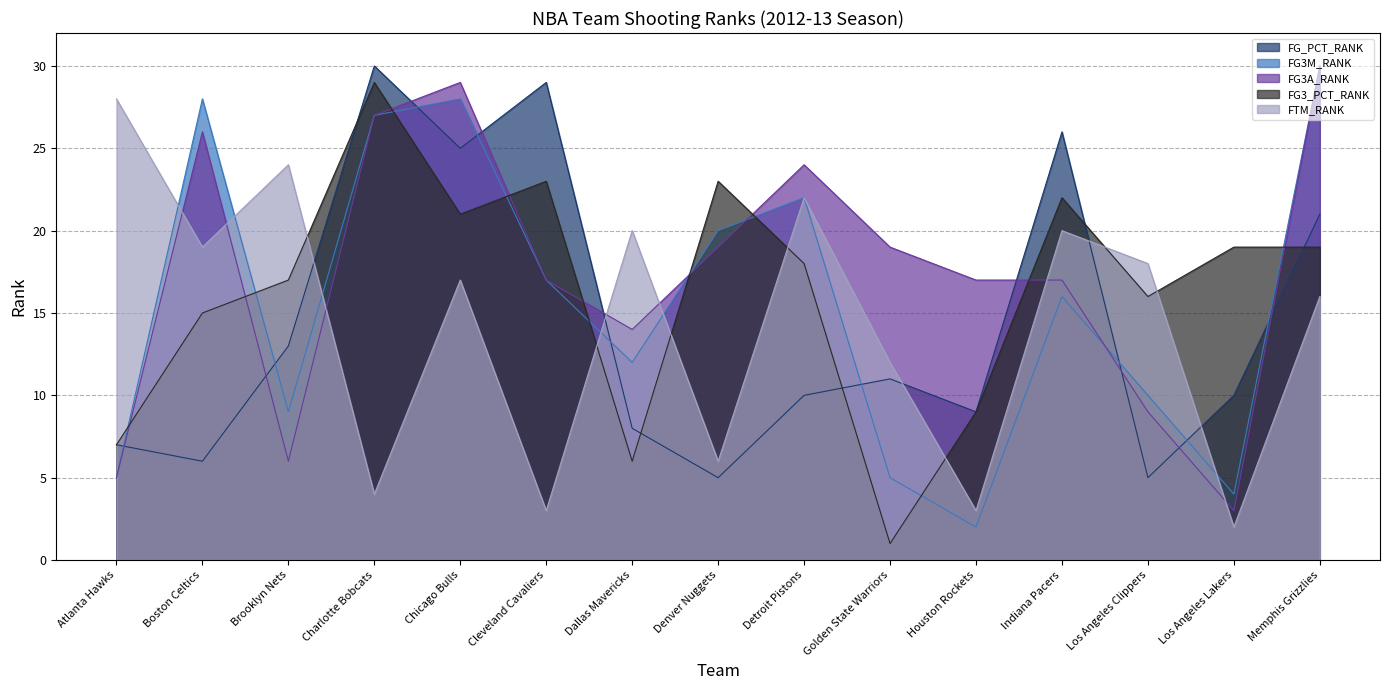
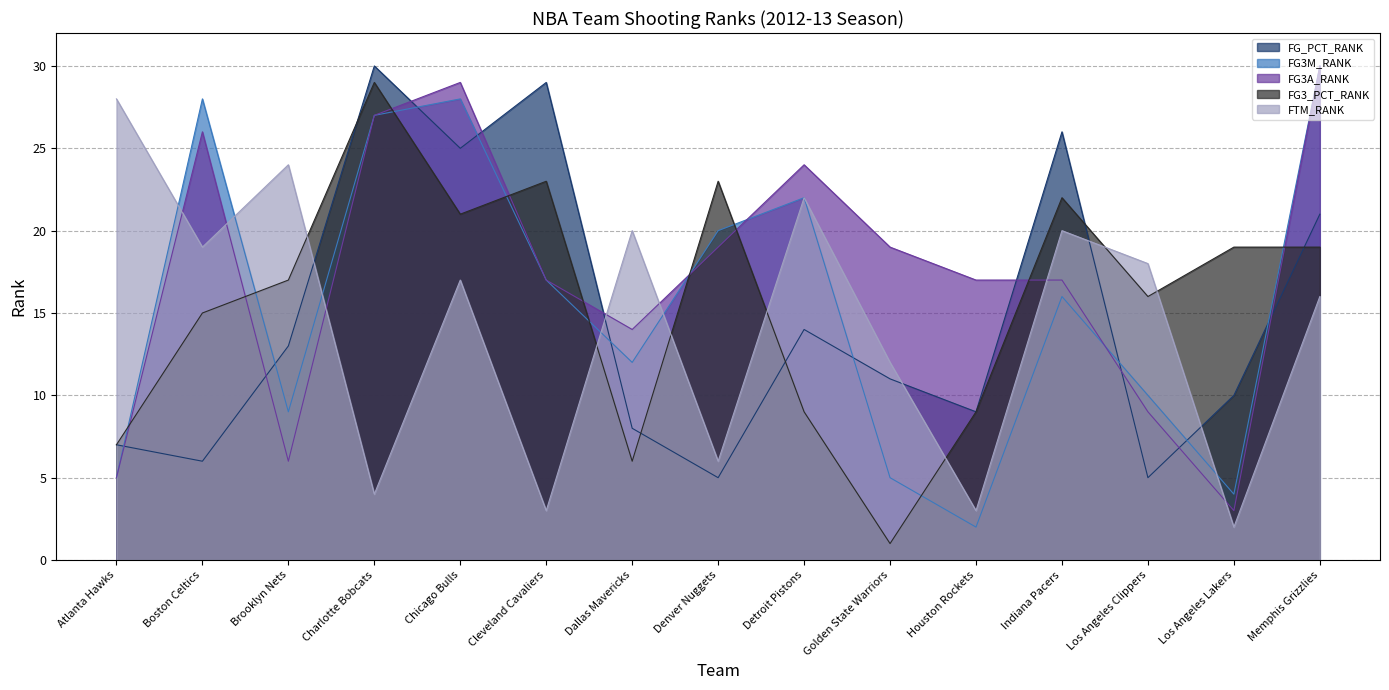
  {
    "FG_PCT_RANK": {
      "Boston Celtics": 6,
      "Brooklyn Nets": 13,
      "Charlotte Bobcats": 30,
      "Chicago Bulls": 25,
      "Cleveland Cavaliers": 29,
      "Dallas Mavericks": 8,
      "Denver Nuggets": 5,
-     "Detroit Pistons": 10,
+     "Detroit Pistons": 14,
      "Golden State Warriors": 11,
      "Indiana Pacers": 26,
      "Los Angeles Clippers": 5,
      "Los Angeles Lakers": 10,
      "Memphis Grizzlies": 21
    },
    "FG3M_RANK": {
      "Boston Celtics": 28,
      "Brooklyn Nets": 9,
      "Chicago Bulls": 28,
      "Dallas Mavericks": 12,
      "Denver Nuggets": 20,
      "Golden State Warriors": 5,
      "Houston Rockets": 2,
      "Indiana Pacers": 16,
      "Los Angeles Clippers": 10,
      "Los Angeles Lakers": 4
    },
    "FG3A_RANK": {
      "Boston Celtics": 26,
      "Brooklyn Nets": 6,
      "Chicago Bulls": 29,
      "Dallas Mavericks": 14,
      "Denver Nuggets": 19,
      "Detroit Pistons": 24,
      "Golden State Warriors": 19,
      "Houston Rockets": 17,
      "Indiana Pacers": 17,
      "Los Angeles Clippers": 9,
      "Los Angeles Lakers": 3
    },
    "FG3_PCT_RANK": {
      "Boston Celtics": 15,
      "Brooklyn Nets": 17,
      "Charlotte Bobcats": 29,
      "Chicago Bulls": 21,
      "Cleveland Cavaliers": 23,
      "Dallas Mavericks": 6,
      "Denver Nuggets": 23,
-     "Detroit Pistons": 18,
+     "Detroit Pistons": 9,
      "Golden State Warriors": 1,
      "Indiana Pacers": 22,
      "Los Angeles Clippers": 16,
      "Los Angeles Lakers": 19,
      "Memphis Grizzlies": 19
    },
    "FTM_RANK": {
      "Atlanta Hawks": 28,
      "Boston Celtics": 19,
      "Brooklyn Nets": 24,
      "Charlotte Bobcats": 4,
      "Chicago Bulls": 17,
      "Cleveland Cavaliers": 3,
      "Dallas Mavericks": 20,
      "Denver Nuggets": 6,
      "Golden State Warriors": 12,
      "Houston Rockets": 3,
      "Indiana Pacers": 20,
      "Los Angeles Clippers": 18,
      "Los Angeles Lakers": 2,
      "Memphis Grizzlies": 16
    }
  }
